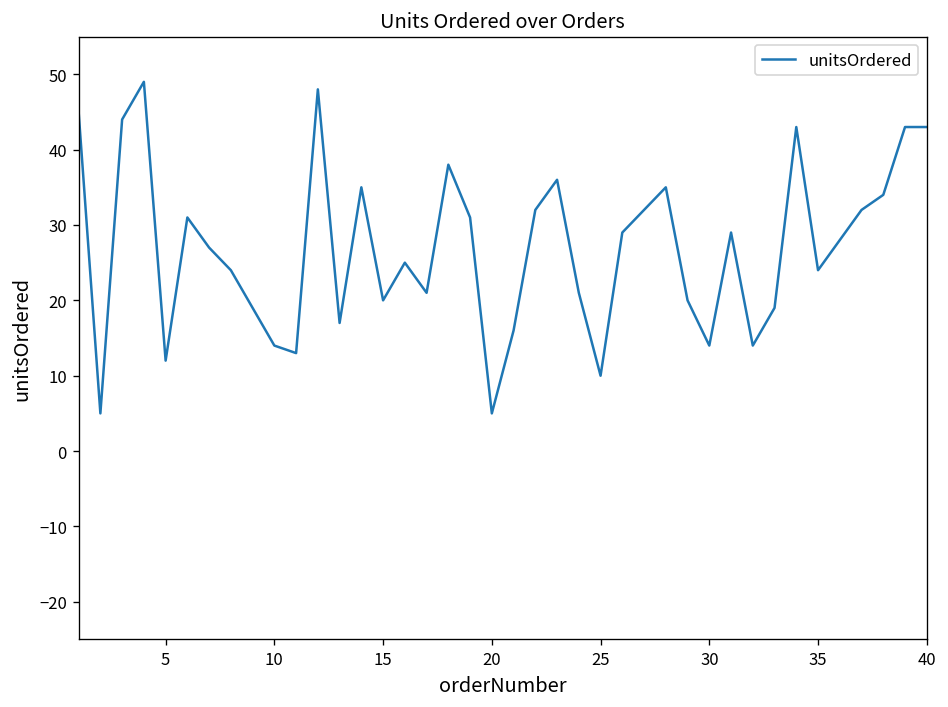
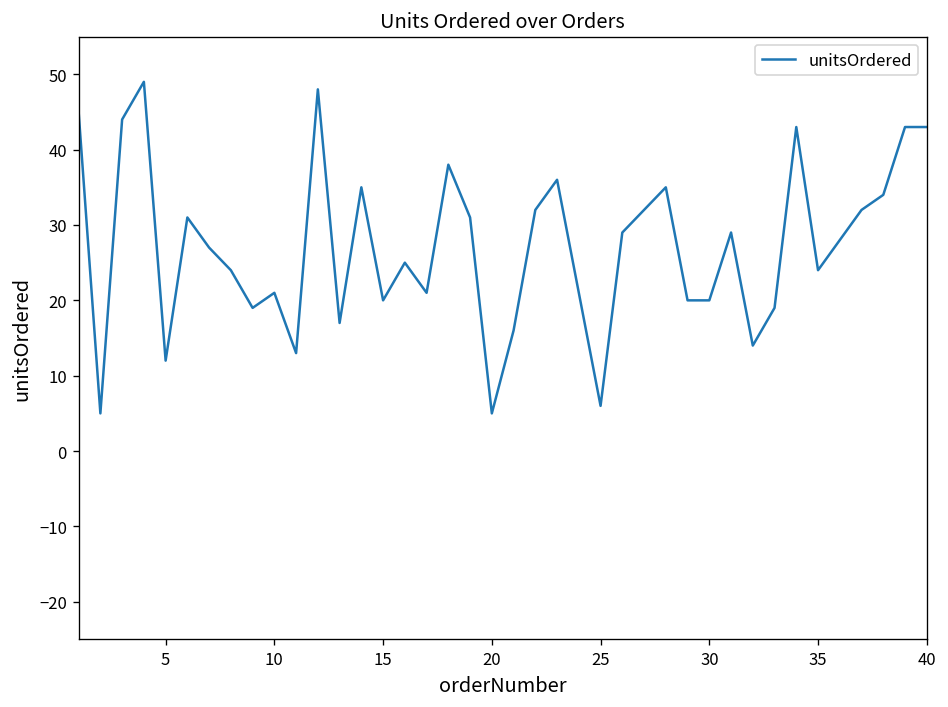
  {
    "5": 12,
-   "10": 14,
+   "10": 21,
    "15": 20,
    "20": 5,
-   "25": 10,
-   "30": 14,
+   "25": 6,
+   "30": 20,
    "35": 24,
    "40": 43
  }
